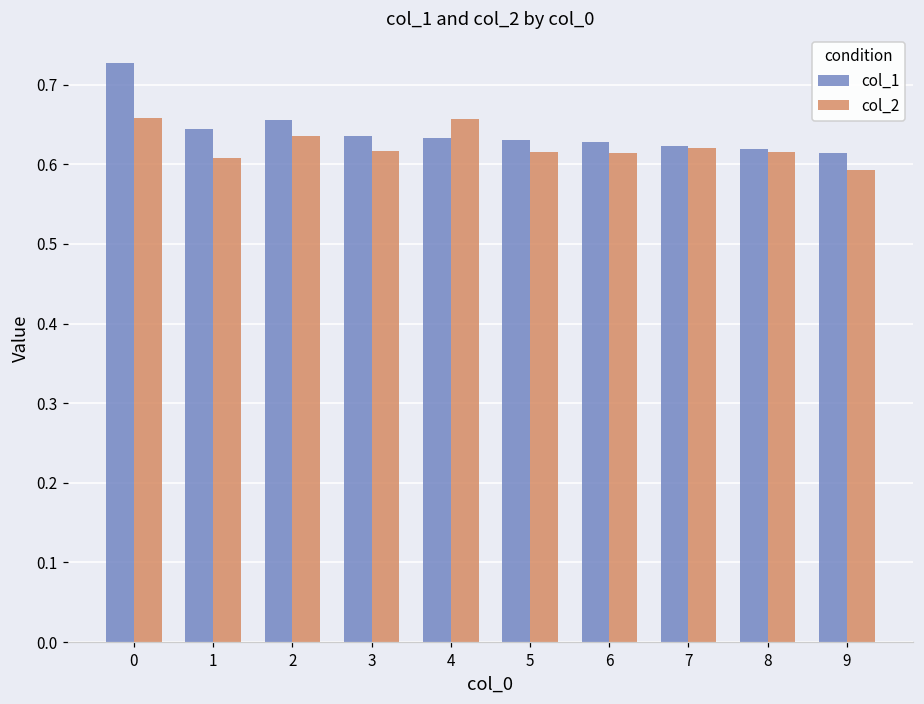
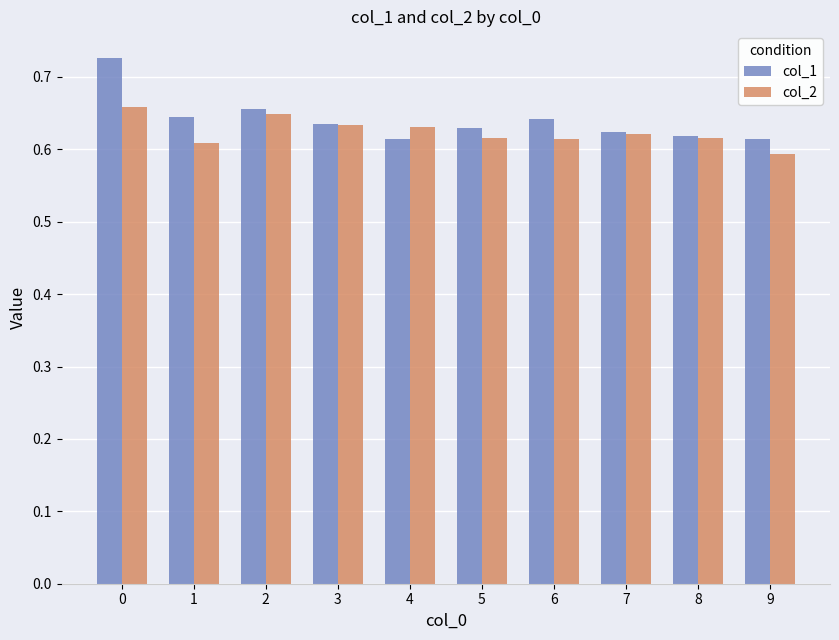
  {
    "col_1": {
      "0": 0.73,
      "1": 0.64,
      "2": 0.66,
      "3": 0.64,
-     "4": 0.63,
+     "4": 0.61,
      "5": 0.63,
-     "6": 0.63,
+     "6": 0.64,
      "7": 0.62,
      "8": 0.62,
      "9": 0.61
    },
    "col_2": {
      "0": 0.66,
      "1": 0.61,
-     "2": 0.64,
-     "3": 0.62,
-     "4": 0.66,
+     "2": 0.65,
+     "3": 0.63,
+     "4": 0.63,
      "5": 0.62,
      "6": 0.61,
      "7": 0.62,
      "8": 0.62,
      "9": 0.59
    }
  }
